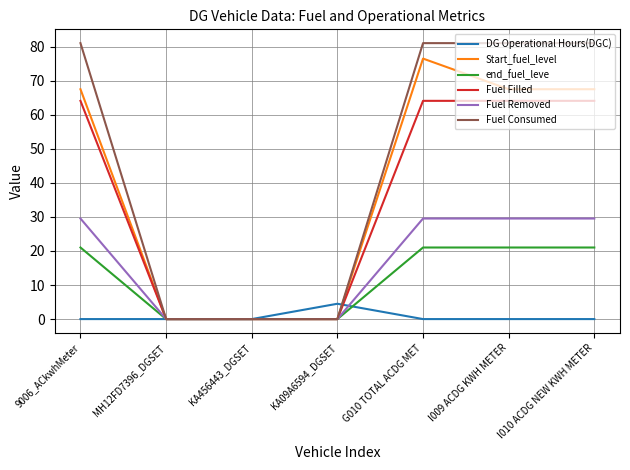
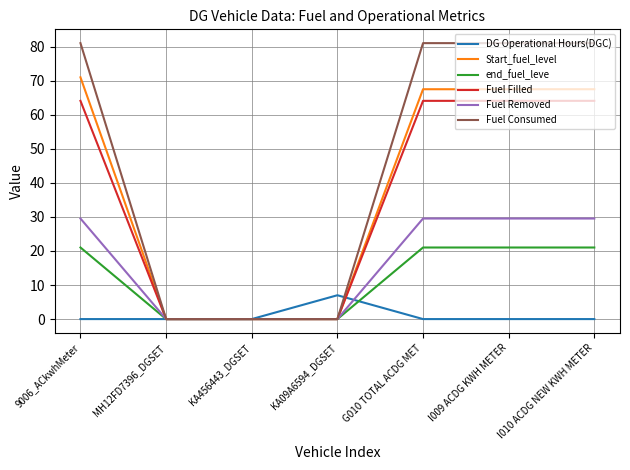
  {
    "DG Operational Hours(DGC)": {
      "9006_ACkwhMeter": 0,
-     "KA09A6594_DGSET": 5,
+     "KA09A6594_DGSET": 7,
      "G010 TOTAL ACDG MET": 0,
      "I009 ACDG KWH METER": 0,
      "I010 ACDG NEW KWH METER": 0
    },
    "Start_fuel_level": {
-     "9006_ACkwhMeter": 68,
-     "G010 TOTAL ACDG MET": 77
+     "9006_ACkwhMeter": 71,
+     "G010 TOTAL ACDG MET": 68
    },
    "end_fuel_leve": {
      "9006_ACkwhMeter": 21,
      "G010 TOTAL ACDG MET": 21,
      "I009 ACDG KWH METER": 21,
      "I010 ACDG NEW KWH METER": 21
    },
    "Fuel Filled": {
      "9006_ACkwhMeter": 64,
      "G010 TOTAL ACDG MET": 64
    },
    "Fuel Removed": {
      "9006_ACkwhMeter": 30,
      "G010 TOTAL ACDG MET": 30,
      "I009 ACDG KWH METER": 30,
      "I010 ACDG NEW KWH METER": 30
    },
    "Fuel Consumed": {
      "9006_ACkwhMeter": 81,
      "G010 TOTAL ACDG MET": 81
    }
  }
